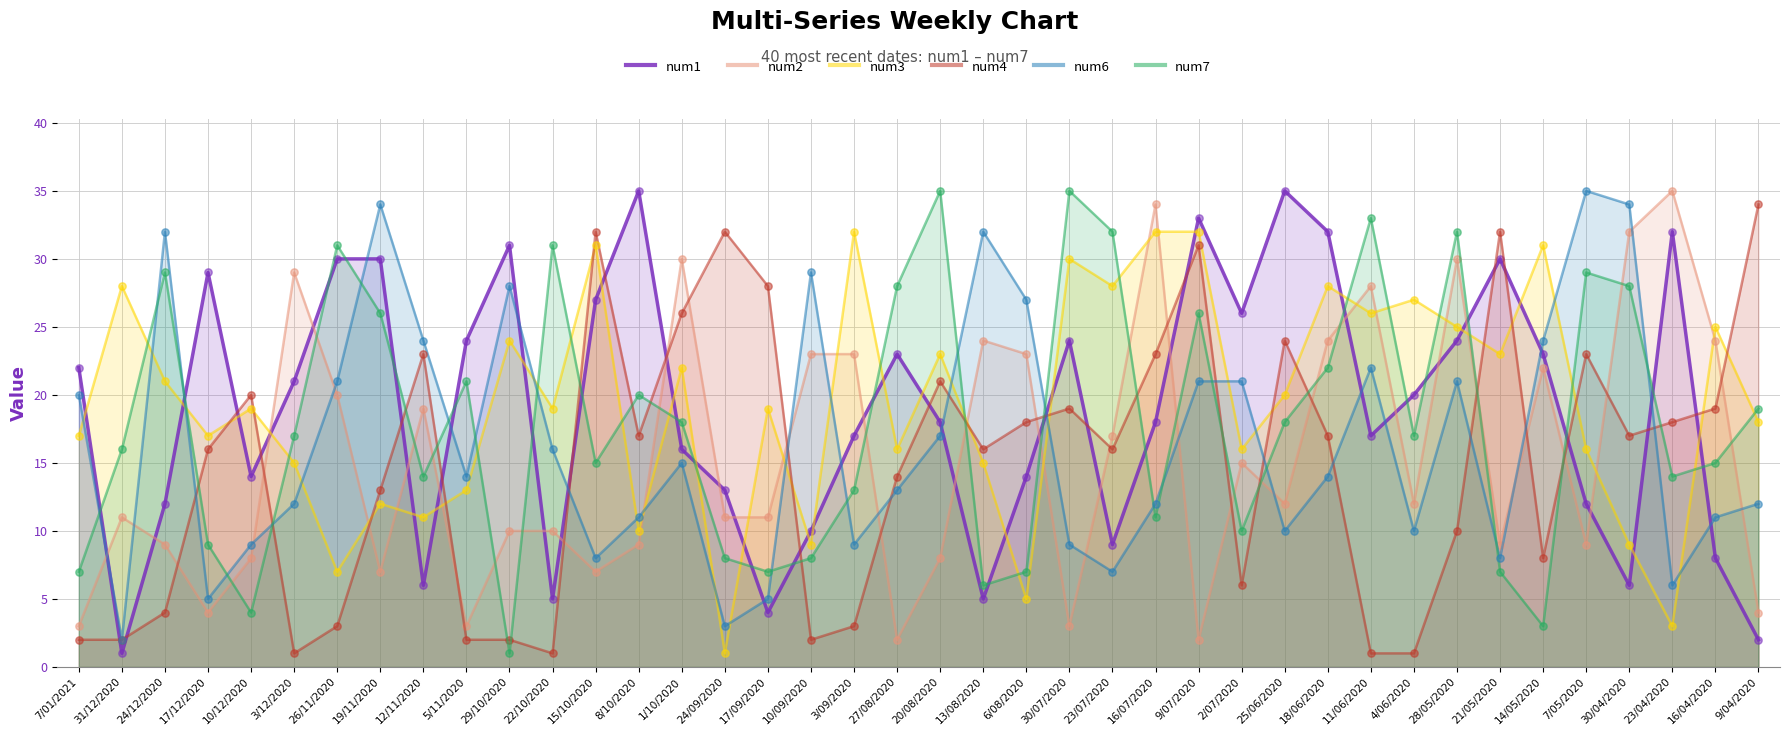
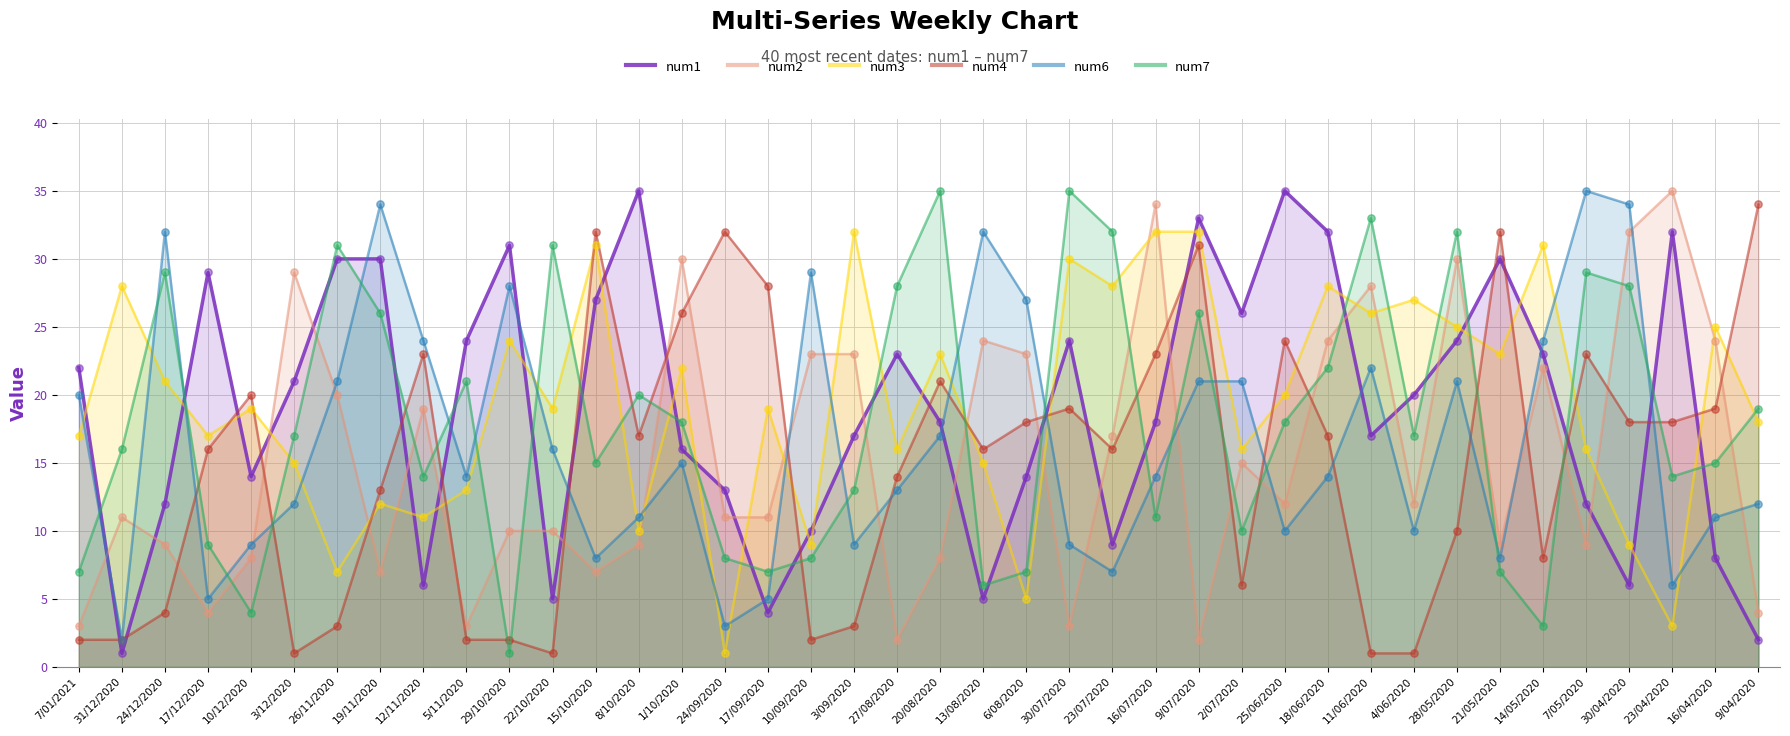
  {
    "num4": {
      "7/01/2021": 2,
      "24/12/2020": 4,
      "17/12/2020": 16,
      "10/12/2020": 20,
      "3/12/2020": 1,
      "26/11/2020": 3,
      "19/11/2020": 13,
      "12/11/2020": 23,
      "5/11/2020": 2,
      "29/10/2020": 2,
      "22/10/2020": 1,
      "15/10/2020": 32,
      "8/10/2020": 17,
      "1/10/2020": 26,
      "24/09/2020": 32,
      "17/09/2020": 28,
      "10/09/2020": 2,
      "3/09/2020": 3,
      "27/08/2020": 14,
      "20/08/2020": 21,
      "13/08/2020": 16,
      "6/08/2020": 18,
      "30/07/2020": 19,
      "23/07/2020": 16,
      "16/07/2020": 23,
      "9/07/2020": 31,
      "2/07/2020": 6,
      "25/06/2020": 24,
      "18/06/2020": 17,
      "11/06/2020": 1,
      "4/06/2020": 1,
      "28/05/2020": 10,
      "21/05/2020": 32,
      "14/05/2020": 8,
      "7/05/2020": 23,
-     "30/04/2020": 17,
+     "30/04/2020": 18,
      "23/04/2020": 18,
      "16/04/2020": 19,
      "9/04/2020": 34
    },
    "num6": {
      "7/01/2021": 20,
      "24/12/2020": 32,
      "17/12/2020": 5,
      "10/12/2020": 9,
      "3/12/2020": 12,
      "26/11/2020": 21,
      "19/11/2020": 34,
      "12/11/2020": 24,
      "5/11/2020": 14,
      "29/10/2020": 28,
      "22/10/2020": 16,
      "15/10/2020": 8,
      "8/10/2020": 11,
      "1/10/2020": 15,
      "24/09/2020": 3,
      "17/09/2020": 5,
      "10/09/2020": 29,
      "3/09/2020": 9,
      "27/08/2020": 13,
      "20/08/2020": 17,
      "13/08/2020": 32,
      "6/08/2020": 27,
      "30/07/2020": 9,
      "23/07/2020": 7,
-     "16/07/2020": 12,
+     "16/07/2020": 14,
      "9/07/2020": 21,
      "2/07/2020": 21,
      "25/06/2020": 10,
      "18/06/2020": 14,
      "11/06/2020": 22,
      "4/06/2020": 10,
      "28/05/2020": 21,
      "21/05/2020": 8,
      "14/05/2020": 24,
      "7/05/2020": 35,
      "30/04/2020": 34,
      "23/04/2020": 6,
      "16/04/2020": 11,
      "9/04/2020": 12
    }
  }
